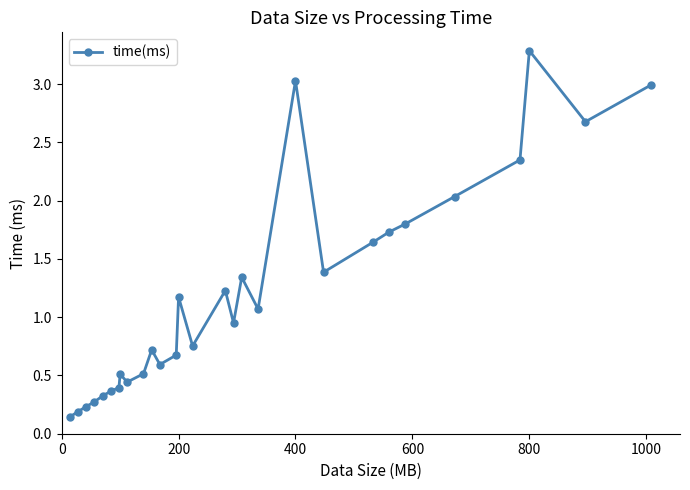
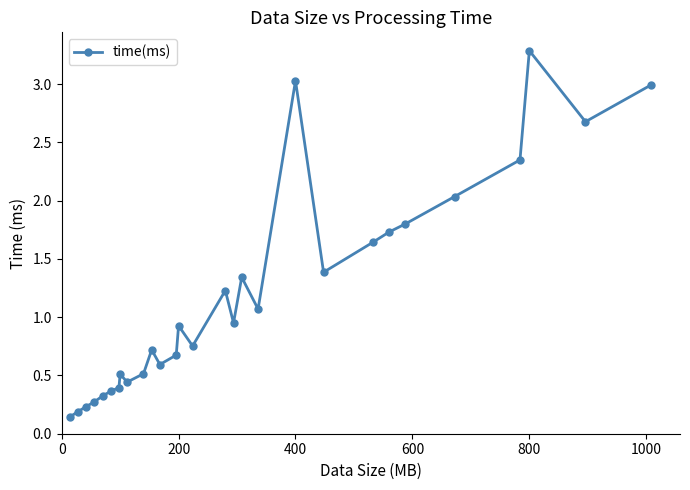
  {
-   "200": 1.17,
+   "200": 0.93,
    "400": 3.03,
    "800": 3.29
  }
